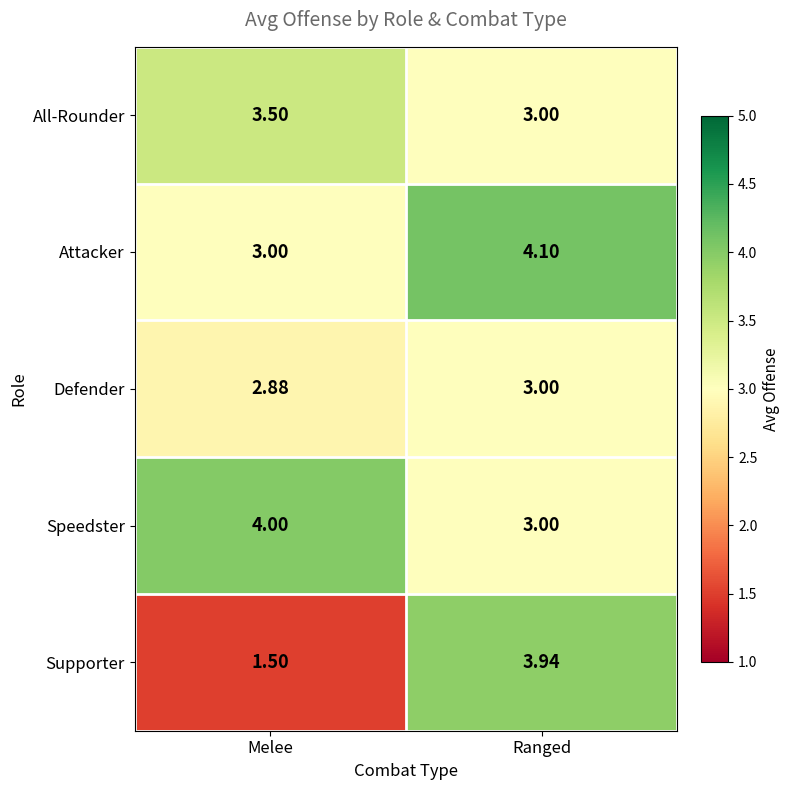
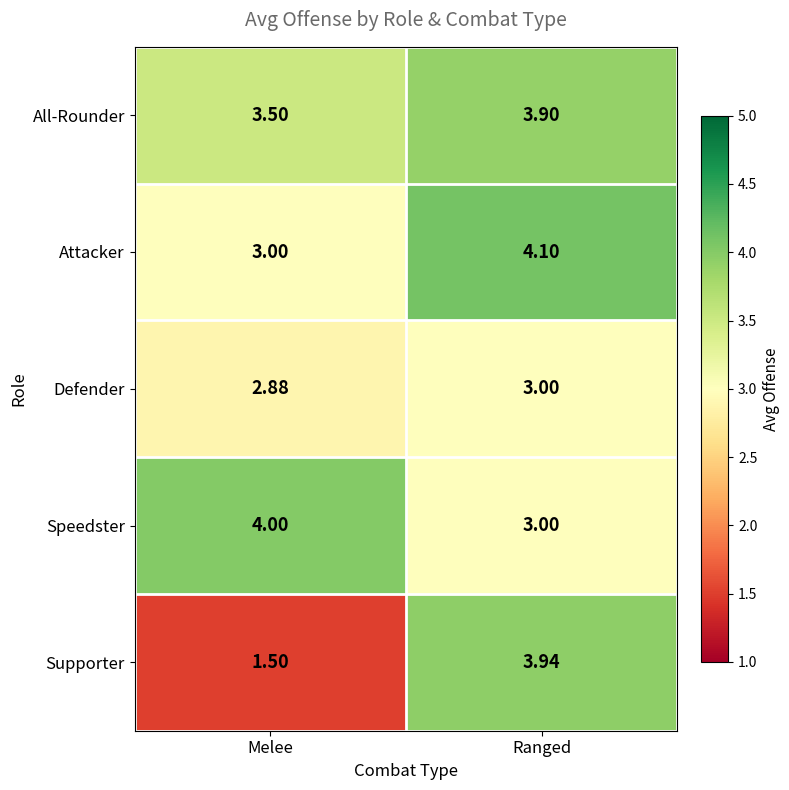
  {
    "All-Rounder": {
      "Melee": 3.50,
-     "Ranged": 3.00
+     "Ranged": 3.90
    },
    "Attacker": {
      "Melee": 3.00,
      "Ranged": 4.10
    },
    "Defender": {
      "Melee": 2.88,
      "Ranged": 3.00
    },
    "Speedster": {
      "Melee": 4.00,
      "Ranged": 3.00
    },
    "Supporter": {
      "Melee": 1.50,
      "Ranged": 3.94
    }
  }
